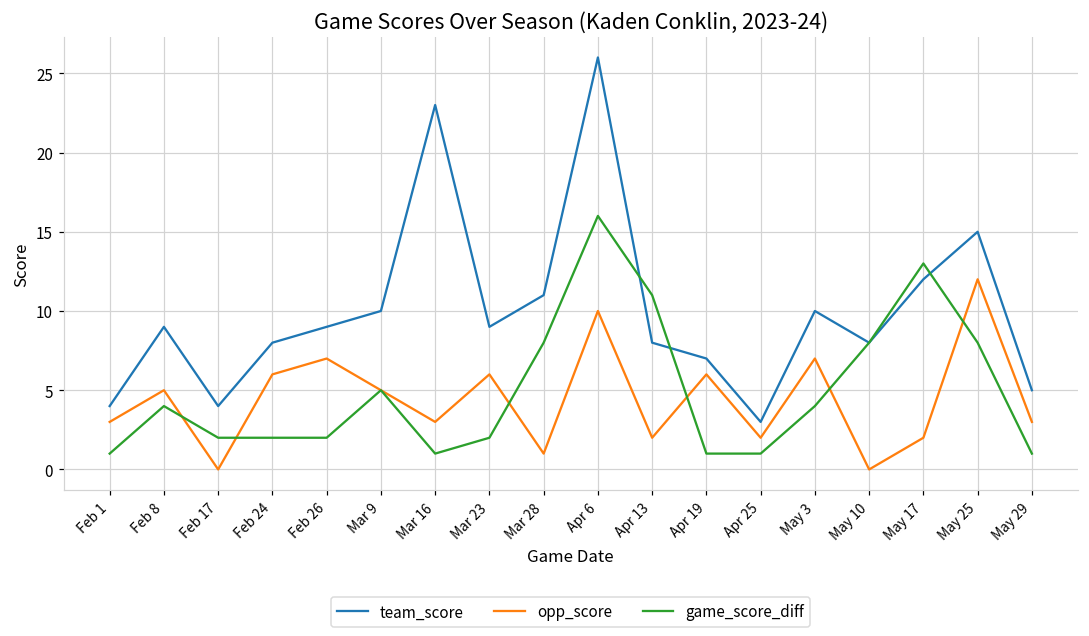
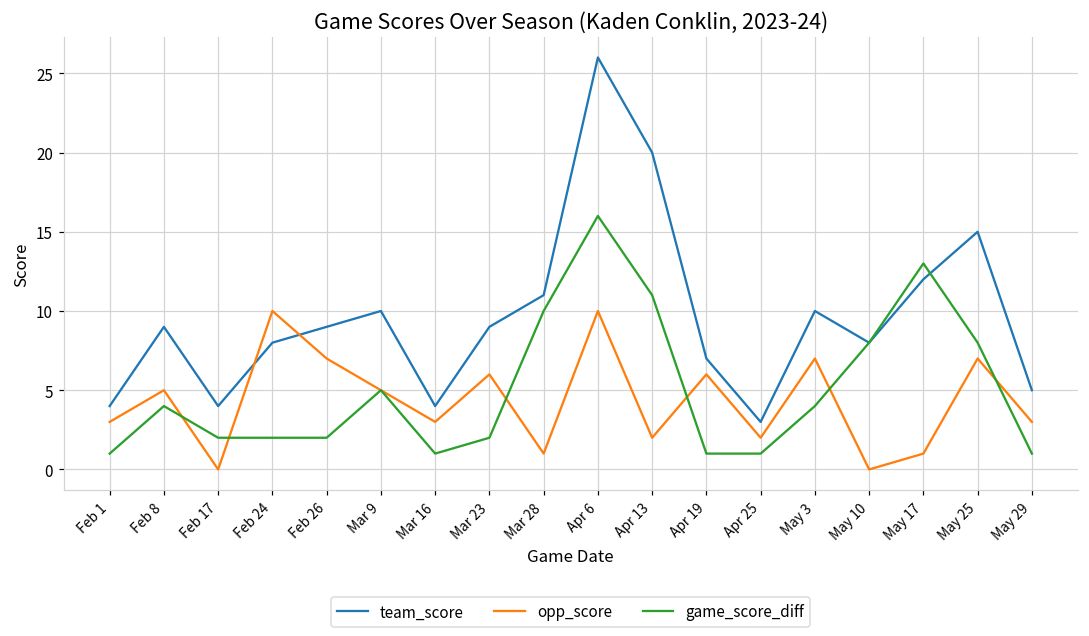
  {
    "team_score": {
      "Feb 1": 4,
      "Feb 8": 9,
      "Feb 17": 4,
      "Feb 24": 8,
      "Feb 26": 9,
      "Mar 9": 10,
-     "Mar 16": 23,
+     "Mar 16": 4,
      "Mar 23": 9,
      "Mar 28": 11,
      "Apr 6": 26,
-     "Apr 13": 8,
+     "Apr 13": 20,
      "Apr 19": 7,
      "Apr 25": 3,
      "May 3": 10,
      "May 17": 12,
      "May 25": 15,
      "May 29": 5
    },
    "opp_score": {
      "Feb 1": 3,
      "Feb 8": 5,
      "Feb 17": 0,
-     "Feb 24": 6,
+     "Feb 24": 10,
      "Feb 26": 7,
      "Mar 16": 3,
      "Mar 23": 6,
      "Mar 28": 1,
      "Apr 6": 10,
      "Apr 13": 2,
      "Apr 19": 6,
      "Apr 25": 2,
      "May 3": 7,
      "May 10": 0,
-     "May 17": 2,
-     "May 25": 12,
+     "May 17": 1,
+     "May 25": 7,
      "May 29": 3
    },
    "game_score_diff": {
      "Feb 1": 1,
      "Feb 8": 4,
      "Feb 17": 2,
      "Feb 24": 2,
      "Feb 26": 2,
      "Mar 16": 1,
      "Mar 23": 2,
-     "Mar 28": 8,
+     "Mar 28": 10,
      "Apr 6": 16,
      "Apr 13": 11,
      "Apr 19": 1,
      "Apr 25": 1,
      "May 3": 4,
      "May 17": 13,
      "May 25": 8,
      "May 29": 1
    }
  }
